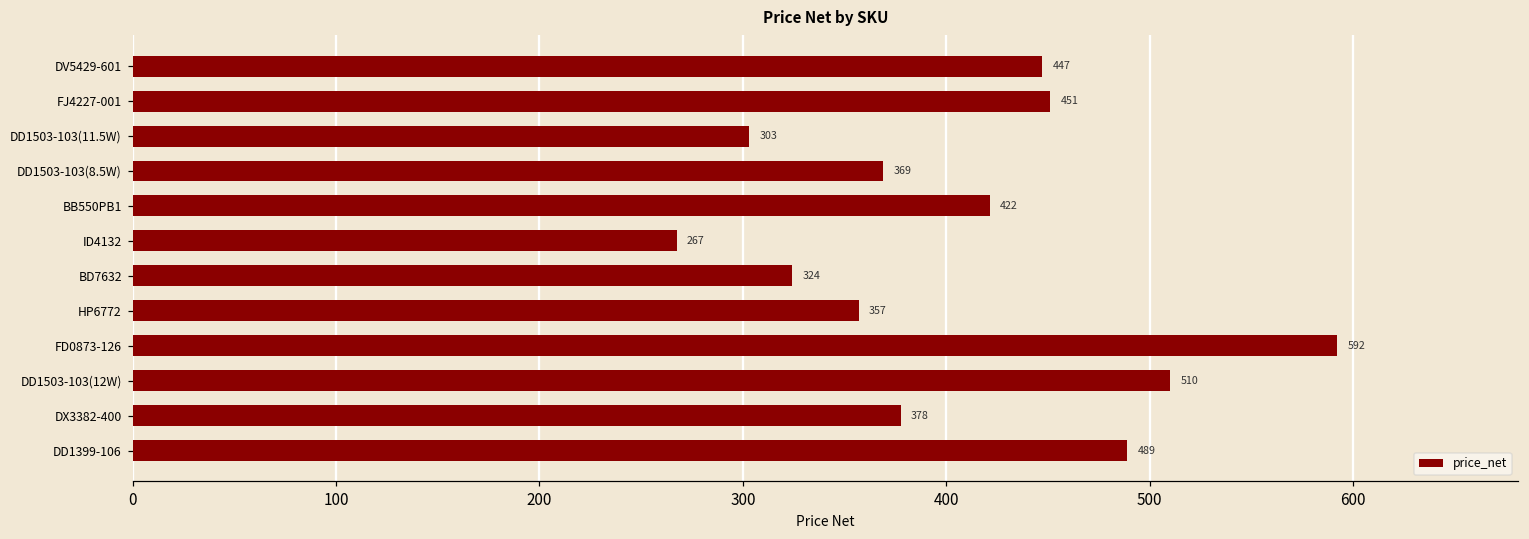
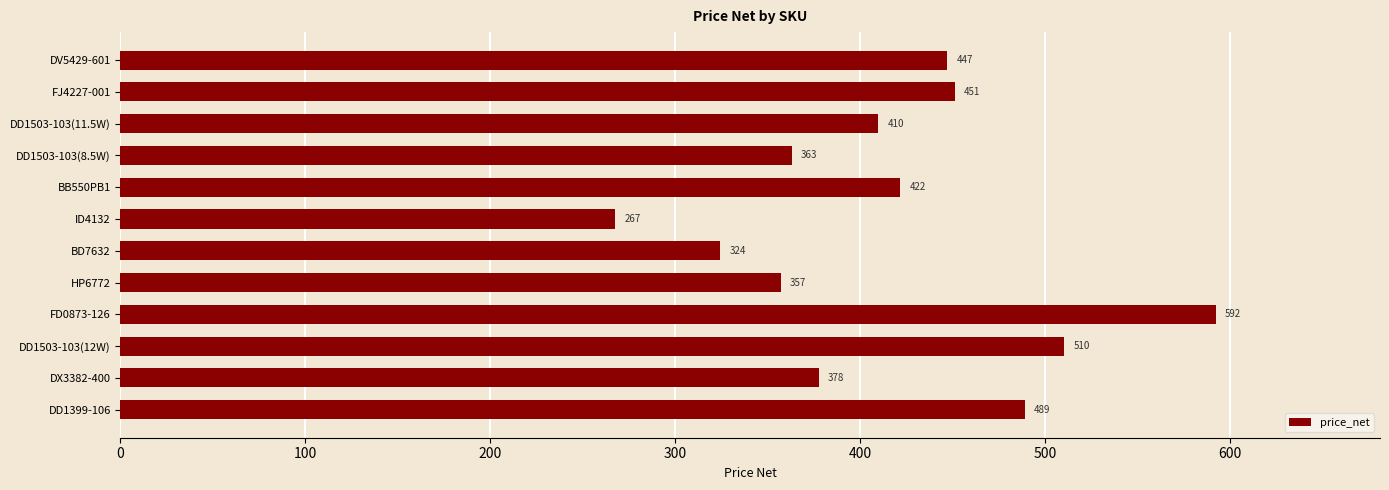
  {
    "DV5429-601": 447,
    "FJ4227-001": 451,
-   "DD1503-103(11.5W)": 303,
-   "DD1503-103(8.5W)": 369,
+   "DD1503-103(11.5W)": 410,
+   "DD1503-103(8.5W)": 363,
    "BB550PB1": 422,
    "ID4132": 267,
    "BD7632": 324,
    "HP6772": 357,
    "FD0873-126": 592,
    "DD1503-103(12W)": 510,
    "DX3382-400": 378,
    "DD1399-106": 489
  }
